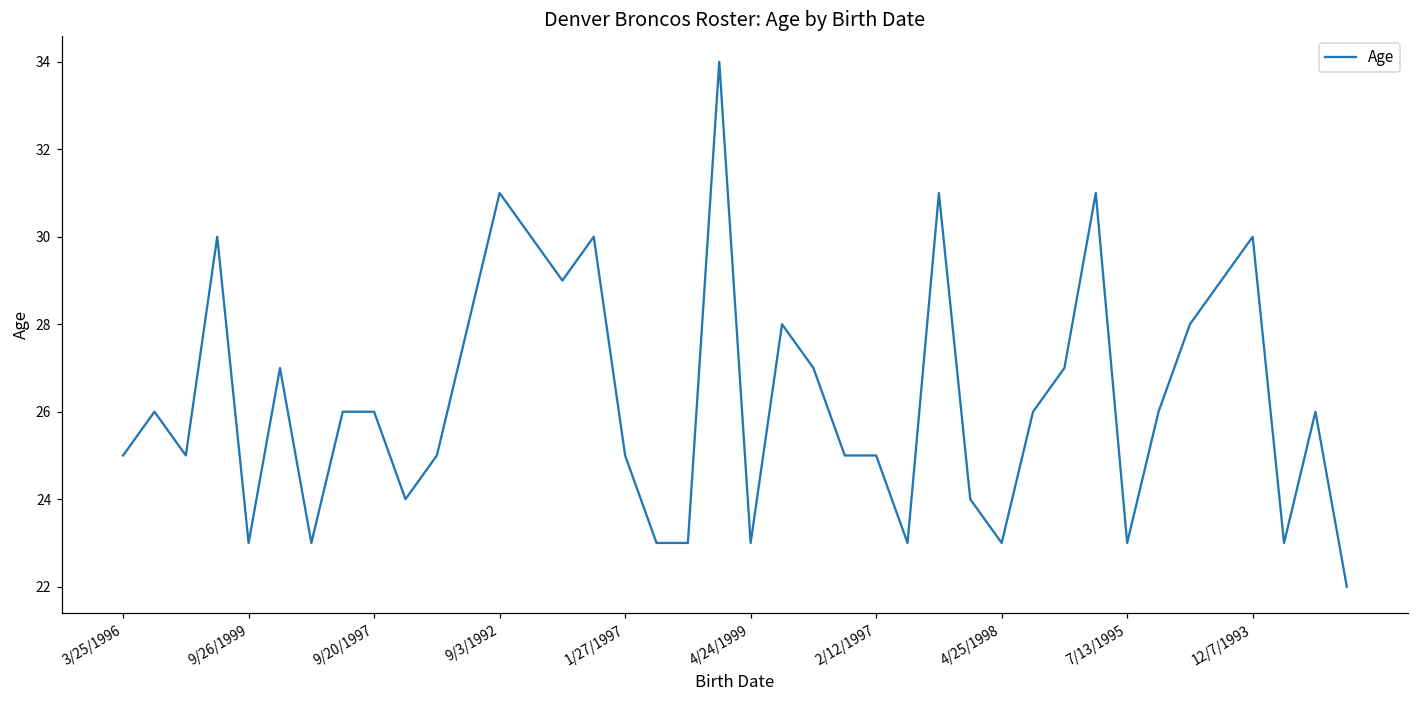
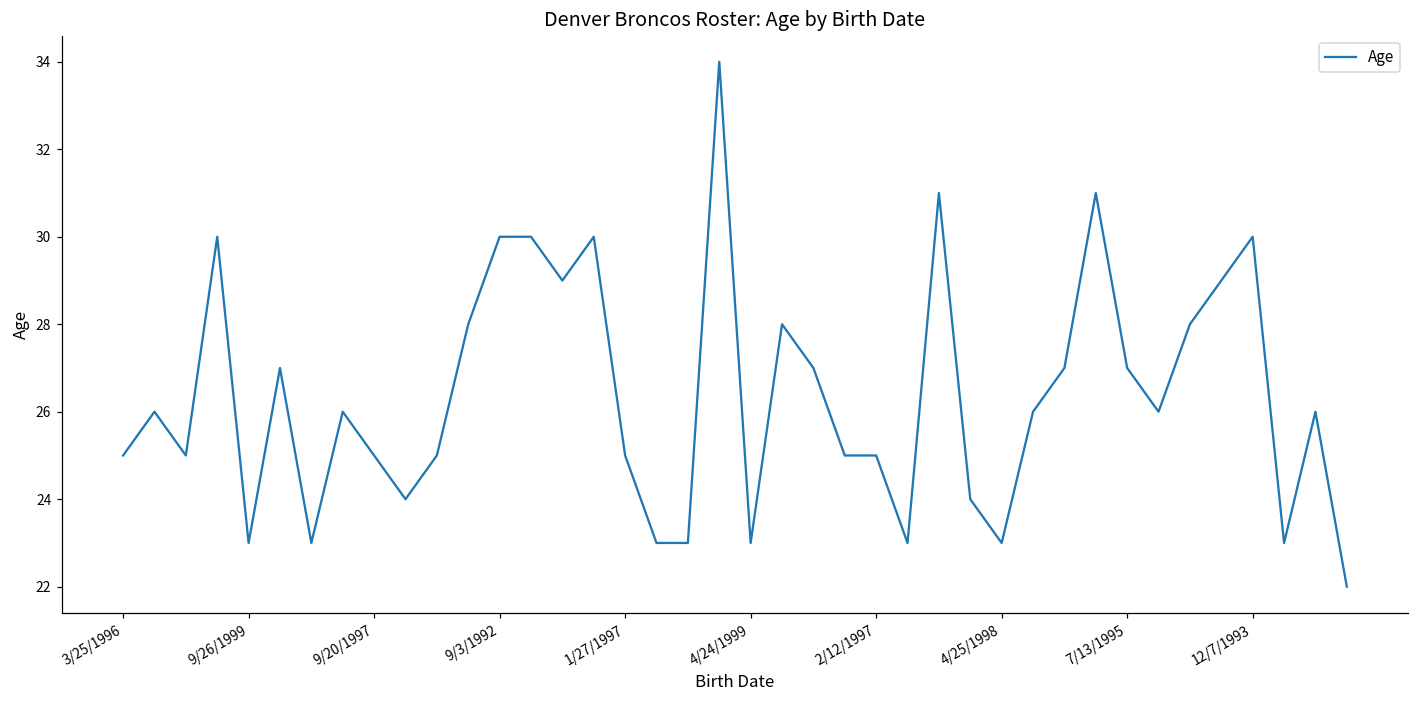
  {
    "3/25/1996": 25,
    "9/26/1999": 23,
-   "9/20/1997": 26,
-   "9/3/1992": 31,
+   "9/20/1997": 25,
+   "9/3/1992": 30,
    "1/27/1997": 25,
    "4/24/1999": 23,
    "2/12/1997": 25,
    "4/25/1998": 23,
-   "7/13/1995": 23,
+   "7/13/1995": 27,
    "12/7/1993": 30
  }
